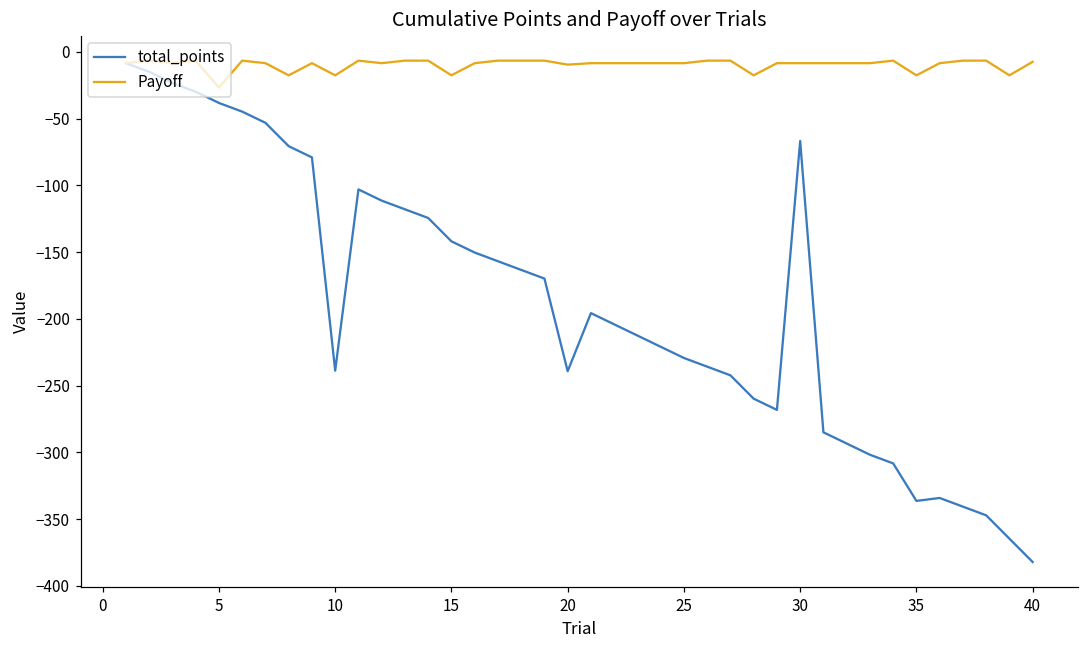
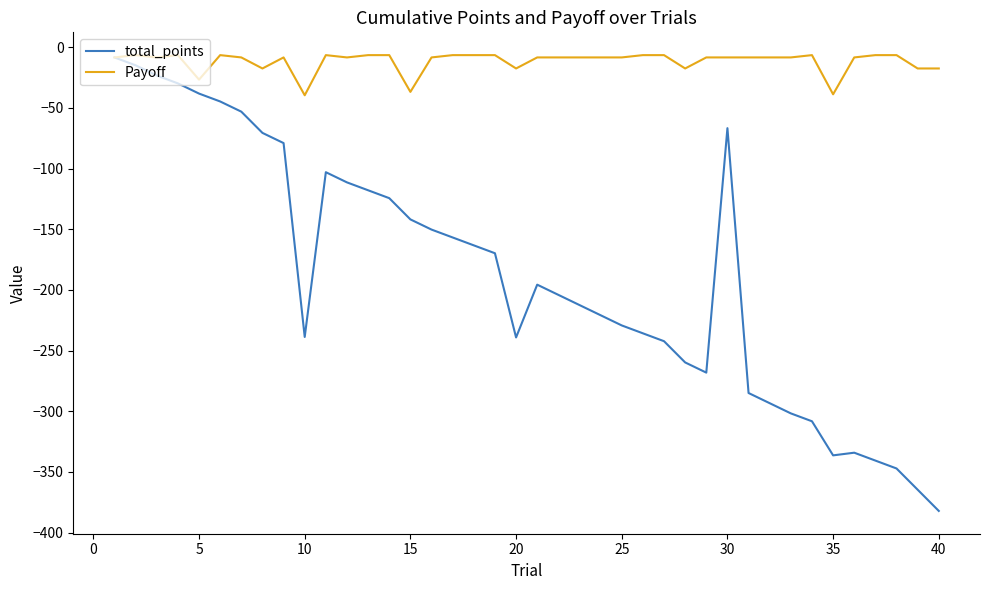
  {
    "total_points": {
      "5": -38,
      "10": -239,
      "15": -142,
      "20": -239,
      "25": -229,
      "30": -67,
      "35": -336,
      "40": -382
    },
    "Payoff": {
-     "10": -18,
-     "15": -18,
-     "20": -10,
+     "10": -40,
+     "15": -37,
+     "20": -18,
      "25": -8,
      "30": -8,
-     "35": -18,
-     "40": -7
+     "35": -39,
+     "40": -18
    }
  }
